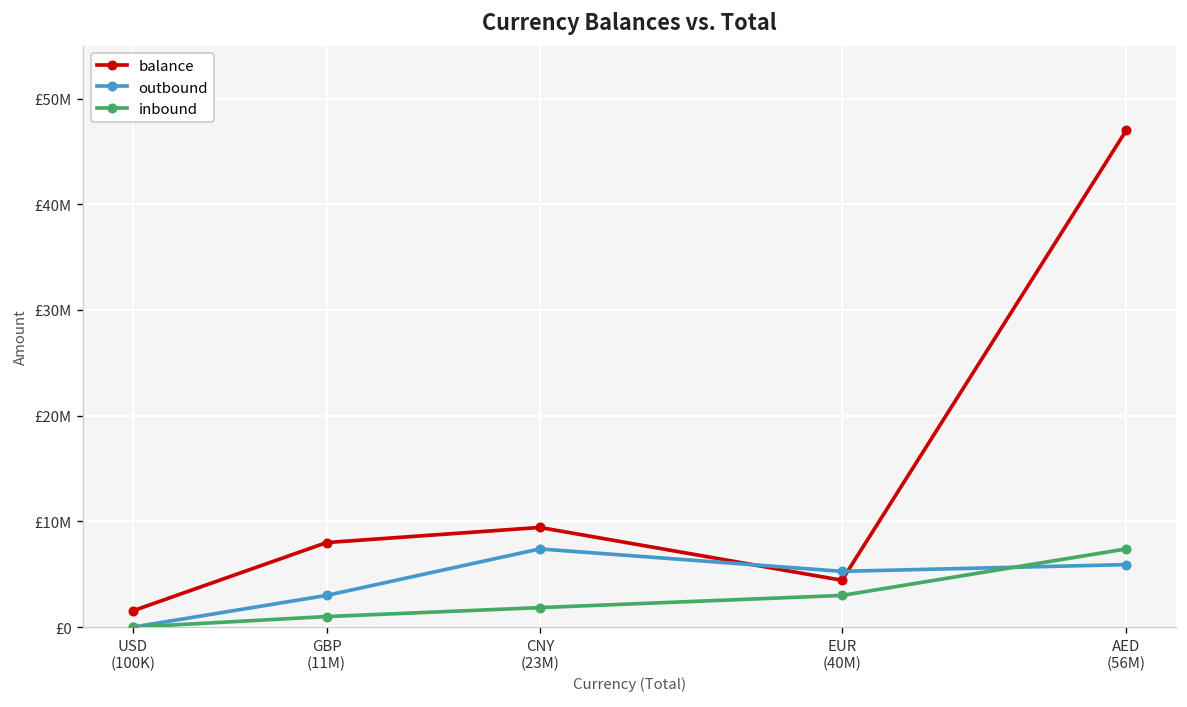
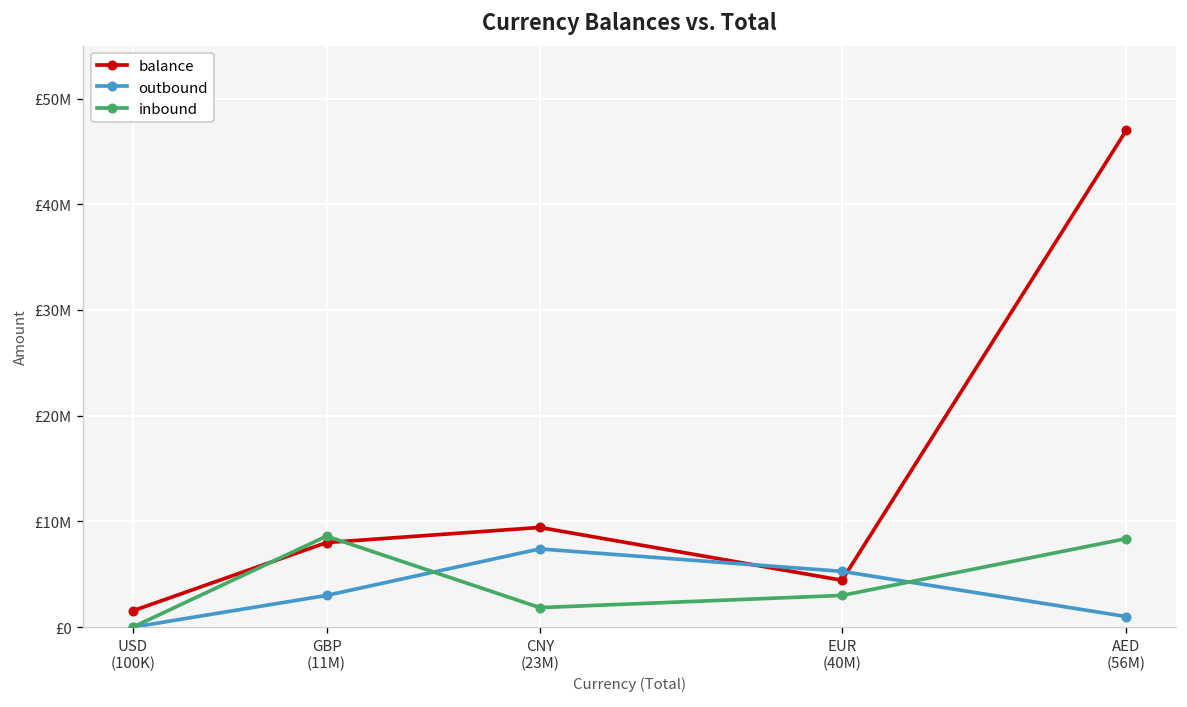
  {
    "balance": {
      "USD (100K)": "£2000000",
      "GBP (11M)": "£8000000",
      "CNY (23M)": "£9000000",
      "EUR (40M)": "£4000000",
      "AED (56M)": "£47000000"
    },
    "outbound": {
      "GBP (11M)": "£3000000",
      "CNY (23M)": "£7000000",
      "EUR (40M)": "£5000000",
-     "AED (56M)": "£6000000"
+     "AED (56M)": "£1000000"
    },
    "inbound": {
-     "GBP (11M)": "£1000000",
+     "GBP (11M)": "£9000000",
      "CNY (23M)": "£2000000",
      "EUR (40M)": "£3000000",
-     "AED (56M)": "£7000000"
+     "AED (56M)": "£8000000"
    }
  }
